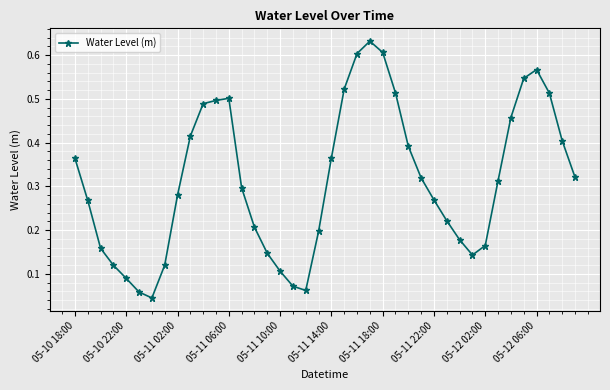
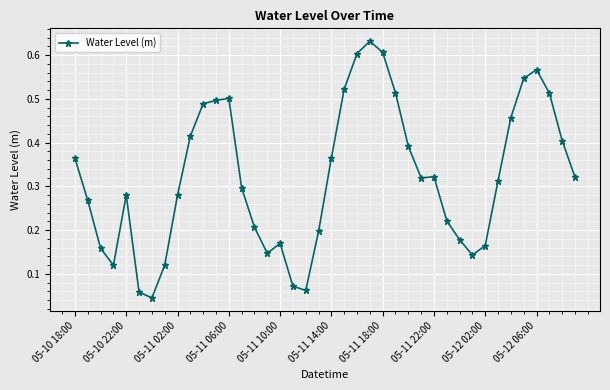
  {
    "05-10 18:00": 0.36,
-   "05-10 22:00": 0.09,
+   "05-10 22:00": 0.28,
    "05-11 02:00": 0.28,
    "05-11 06:00": 0.50,
-   "05-11 10:00": 0.11,
+   "05-11 10:00": 0.17,
    "05-11 14:00": 0.36,
    "05-11 18:00": 0.61,
-   "05-11 22:00": 0.27,
+   "05-11 22:00": 0.32,
    "05-12 02:00": 0.16,
    "05-12 06:00": 0.57
  }
